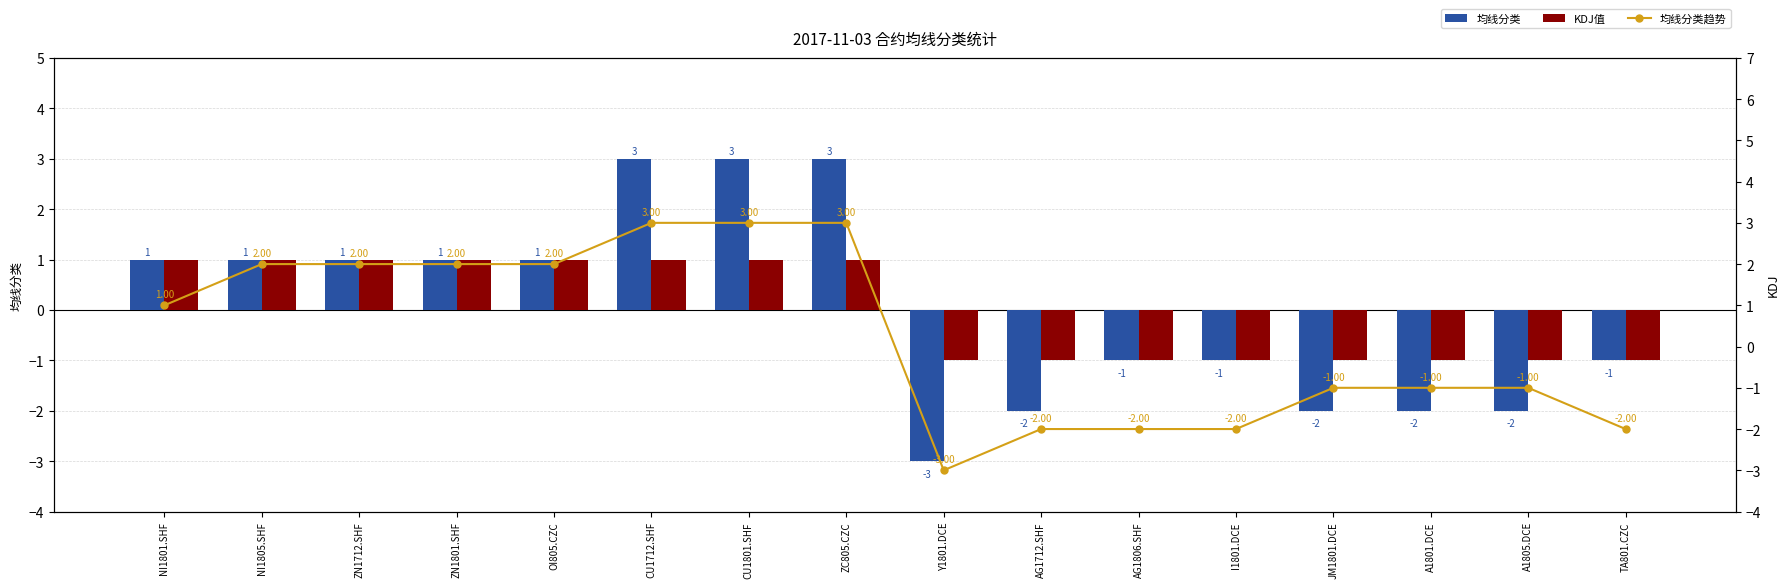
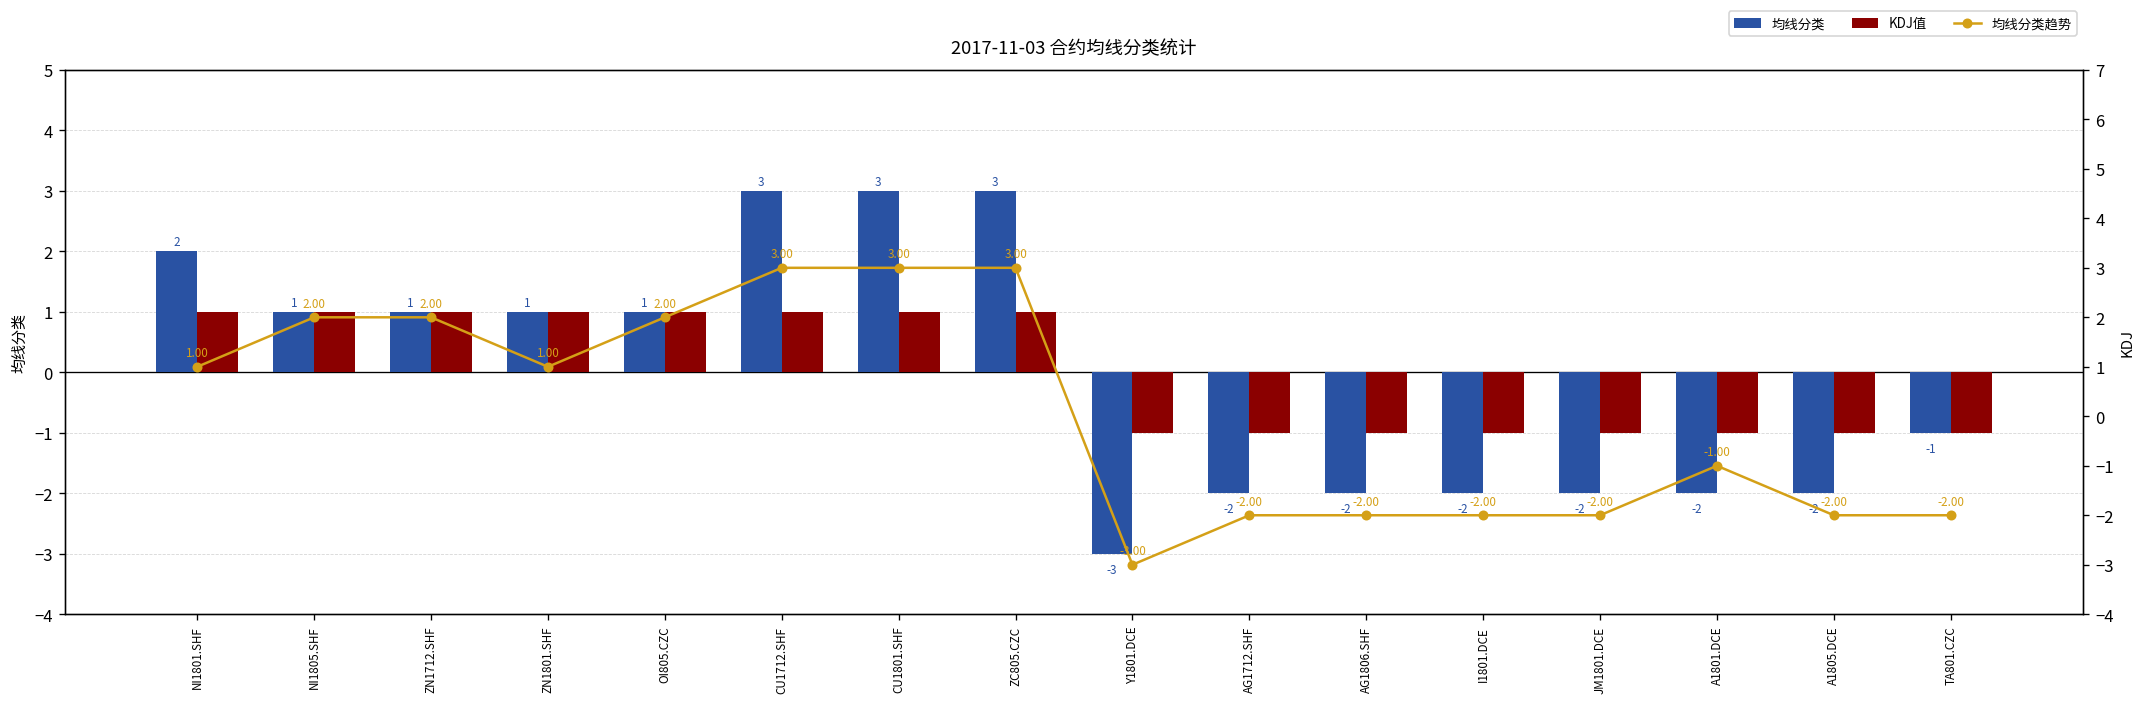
  {
    "均线分类": {
-     "NI1801.SHF": 1,
+     "NI1801.SHF": 2,
      "NI1805.SHF": 1,
      "ZN1712.SHF": 1,
      "ZN1801.SHF": 1,
      "OI805.CZC": 1,
      "CU1712.SHF": 3,
      "CU1801.SHF": 3,
      "ZC805.CZC": 3,
      "Y1801.DCE": -3,
      "AG1712.SHF": -2,
-     "AG1806.SHF": -1,
-     "I1801.DCE": -1,
+     "AG1806.SHF": -2,
+     "I1801.DCE": -2,
      "JM1801.DCE": -2,
      "A1801.DCE": -2,
      "A1805.DCE": -2,
      "TA801.CZC": -1
    },
    "KDJ值": {
      "NI1801.SHF": 1.00,
      "ZN1801.SHF": 1.00
    },
    "均线分类趋势": {
      "NI1805.SHF": 2.00,
      "ZN1712.SHF": 2.00,
-     "ZN1801.SHF": 2.00,
+     "ZN1801.SHF": 1.00,
      "OI805.CZC": 2.00,
      "CU1712.SHF": 3.00,
      "AG1712.SHF": -2.00,
      "AG1806.SHF": -2.00,
      "I1801.DCE": -2.00,
-     "JM1801.DCE": -1.00,
+     "JM1801.DCE": -2.00,
      "A1801.DCE": -1.00,
-     "A1805.DCE": -1.00,
+     "A1805.DCE": -2.00,
      "TA801.CZC": -2.00
    }
  }
